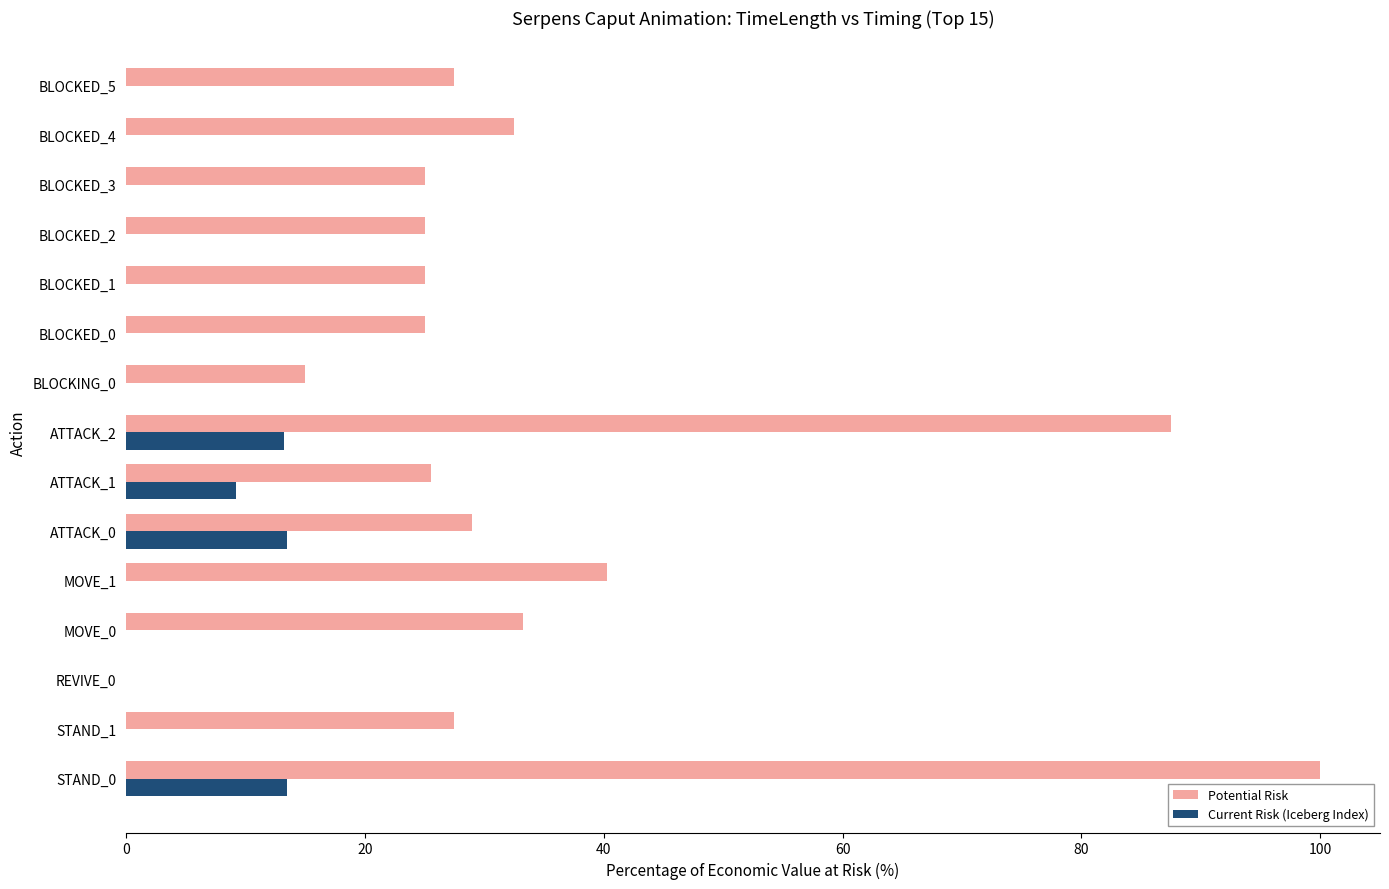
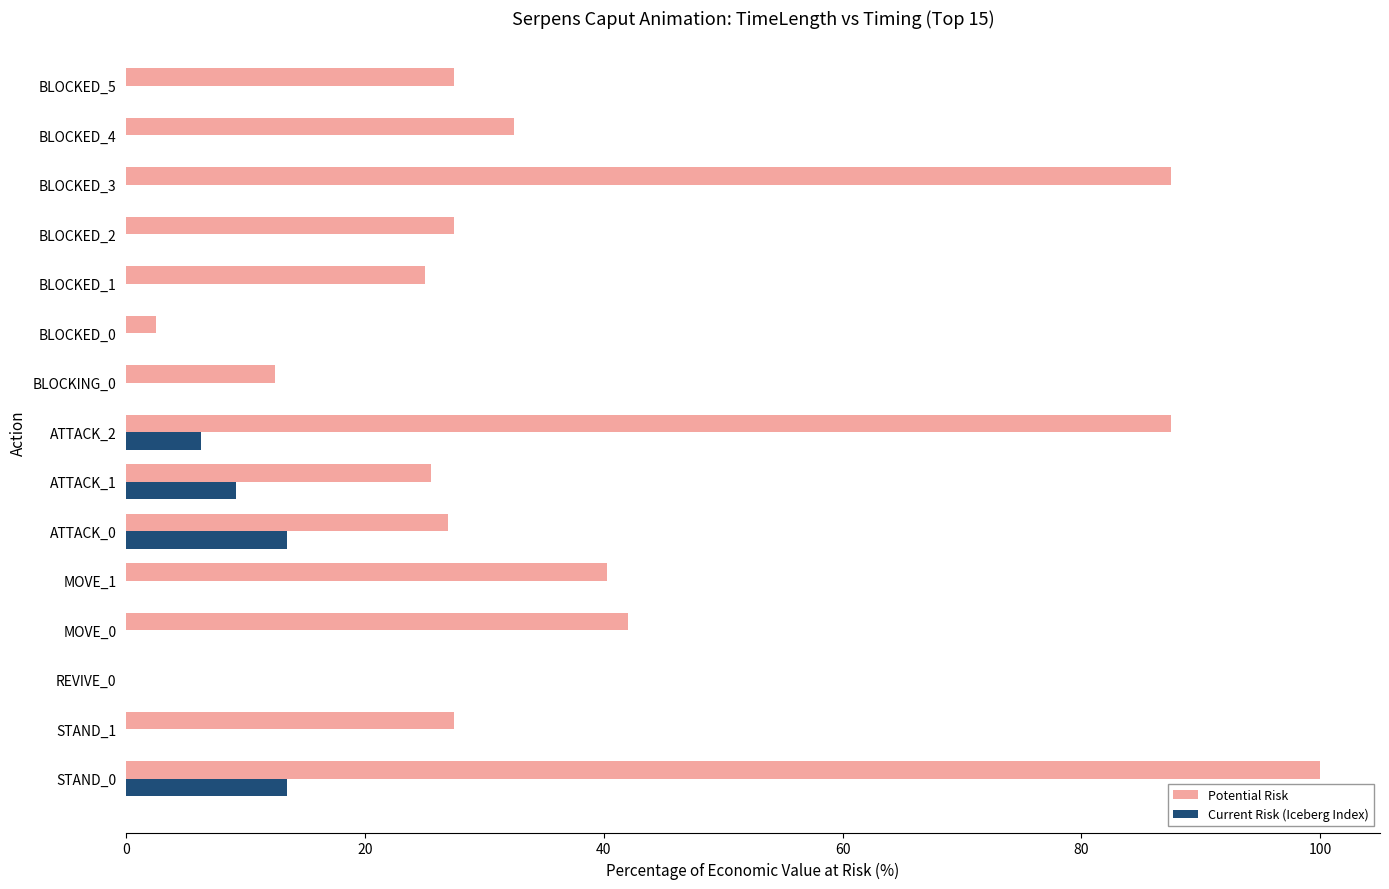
  {
    "Potential Risk": {
      "BLOCKED_5": 27.5,
      "BLOCKED_4": 32.5,
-     "BLOCKED_3": 25.0,
-     "BLOCKED_2": 25.0,
+     "BLOCKED_3": 87.5,
+     "BLOCKED_2": 27.5,
      "BLOCKED_1": 25.0,
-     "BLOCKED_0": 25.0,
-     "BLOCKING_0": 15.0,
+     "BLOCKED_0": 2.5,
+     "BLOCKING_0": 12.5,
      "ATTACK_2": 87.5,
      "ATTACK_1": 25.5,
-     "ATTACK_0": 29.0,
+     "ATTACK_0": 27.0,
      "MOVE_1": 40.3,
-     "MOVE_0": 33.3,
+     "MOVE_0": 42.0,
      "REVIVE_0": 0.0,
      "STAND_1": 27.5,
      "STAND_0": 100.0
    },
    "Current Risk (Iceberg Index)": {
      "BLOCKED_5": 0.0,
      "BLOCKED_4": 0.0,
      "BLOCKED_3": 0.0,
      "BLOCKED_2": 0.0,
      "BLOCKED_1": 0.0,
      "BLOCKED_0": 0.0,
      "BLOCKING_0": 0.0,
-     "ATTACK_2": 13.3,
+     "ATTACK_2": 6.3,
      "ATTACK_1": 9.3,
      "ATTACK_0": 13.5,
      "MOVE_1": 0.0,
      "MOVE_0": 0.0,
      "REVIVE_0": 0.0,
      "STAND_1": 0.0,
      "STAND_0": 13.5
    }
  }
